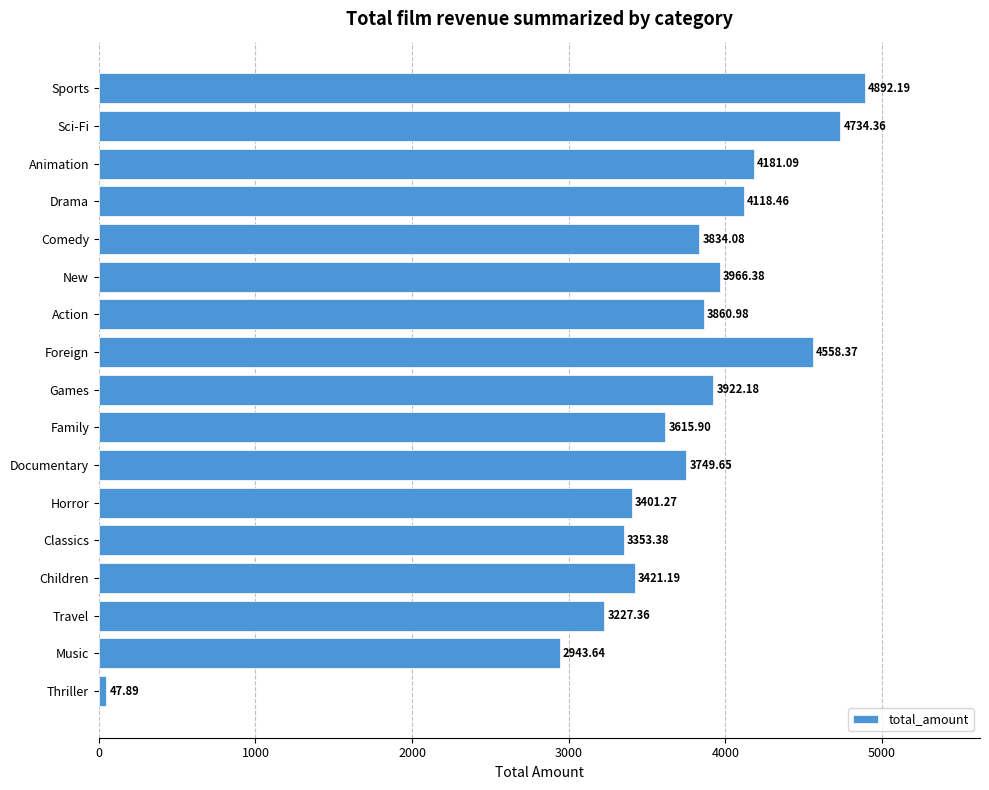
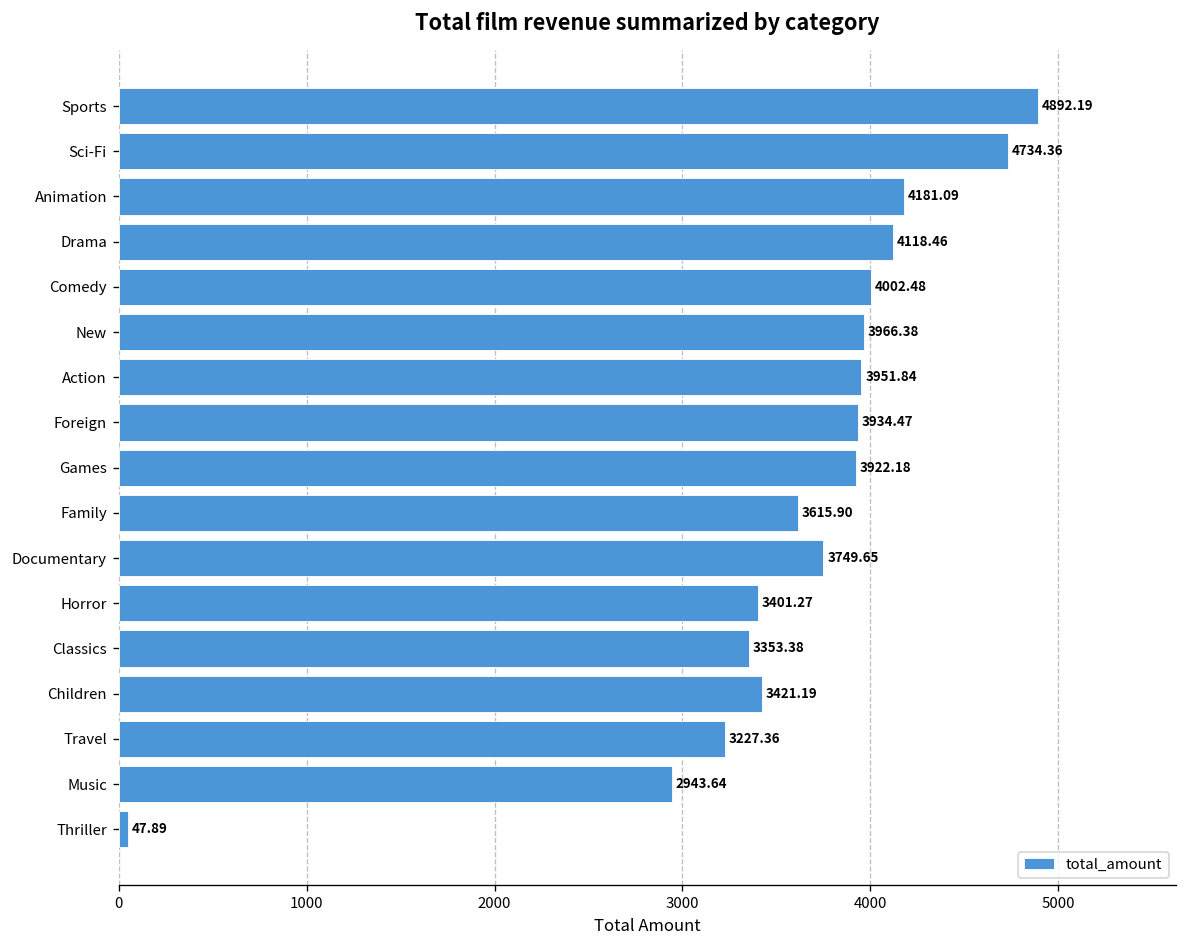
  {
    "Sports": 4892.19,
    "Sci-Fi": 4734.36,
    "Animation": 4181.09,
    "Drama": 4118.46,
-   "Comedy": 3834.08,
+   "Comedy": 4002.48,
    "New": 3966.38,
-   "Action": 3860.98,
-   "Foreign": 4558.37,
+   "Action": 3951.84,
+   "Foreign": 3934.47,
    "Games": 3922.18,
    "Family": 3615.90,
    "Documentary": 3749.65,
    "Horror": 3401.27,
    "Classics": 3353.38,
    "Children": 3421.19,
    "Travel": 3227.36,
    "Music": 2943.64,
    "Thriller": 47.89
  }
